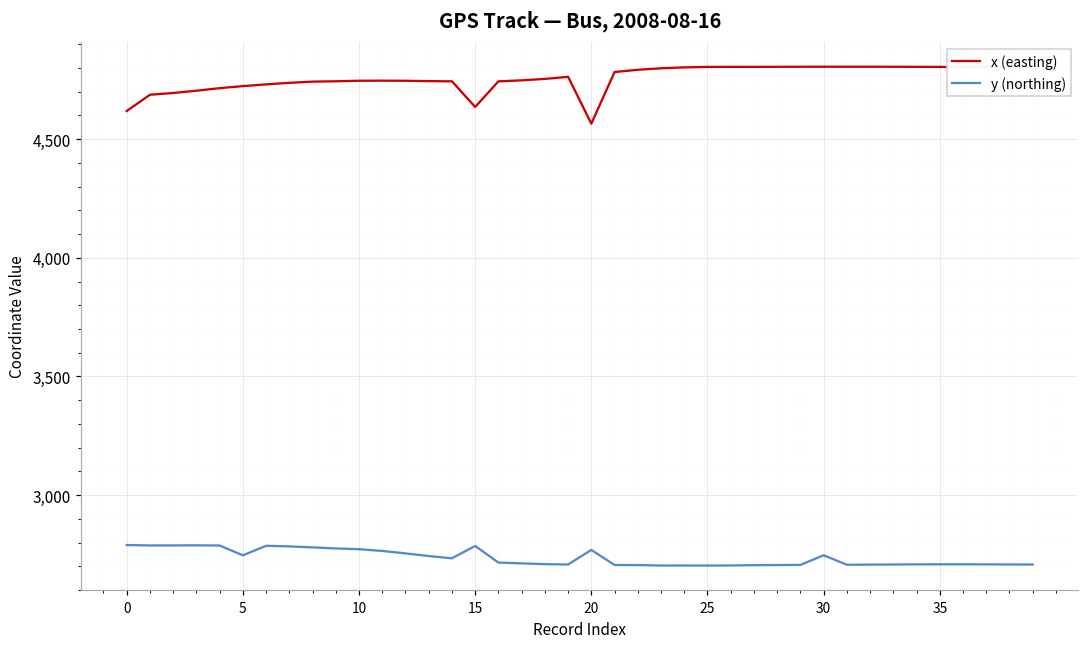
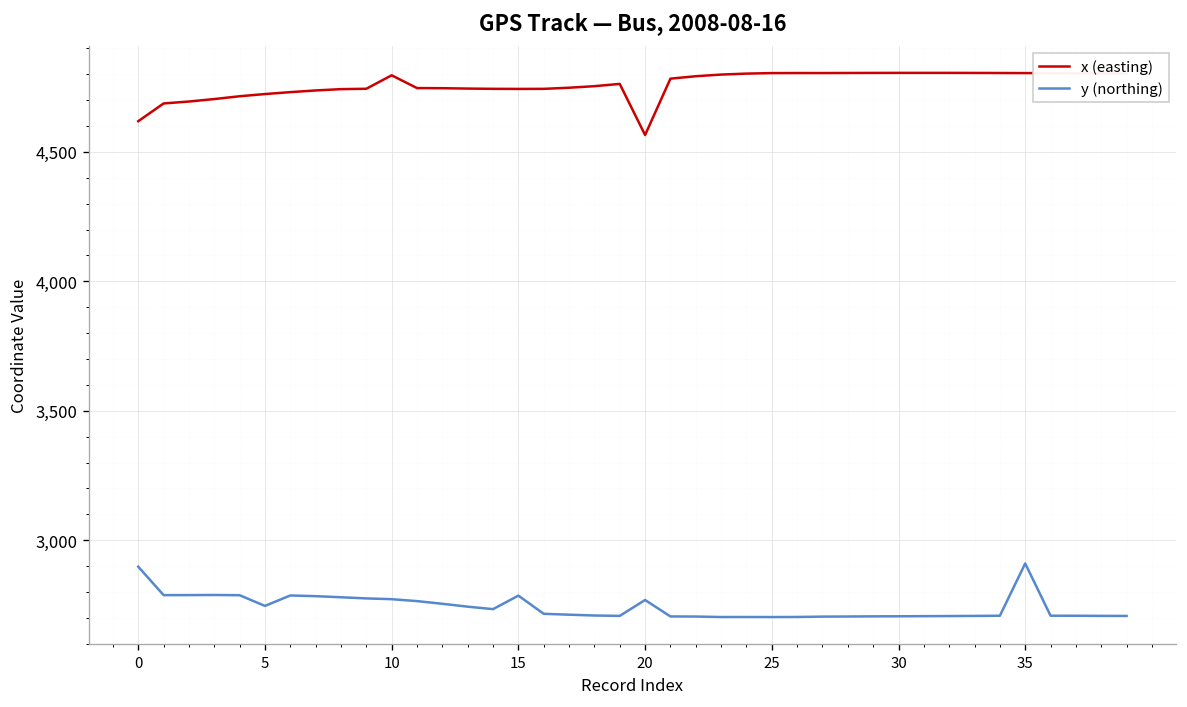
  {
    "x (easting)": {
      "0": "4,620",
      "5": "4,720",
-     "10": "4,750",
-     "15": "4,640",
+     "10": "4,800",
+     "15": "4,740",
      "20": "4,570",
      "25": "4,800",
      "30": "4,810",
      "35": "4,800"
    },
    "y (northing)": {
-     "0": "2,790",
+     "0": "2,900",
      "5": "2,750",
      "10": "2,770",
      "15": "2,790",
      "20": "2,770",
      "25": "2,700",
-     "30": "2,750",
-     "35": "2,710"
+     "30": "2,710",
+     "35": "2,910"
    }
  }
